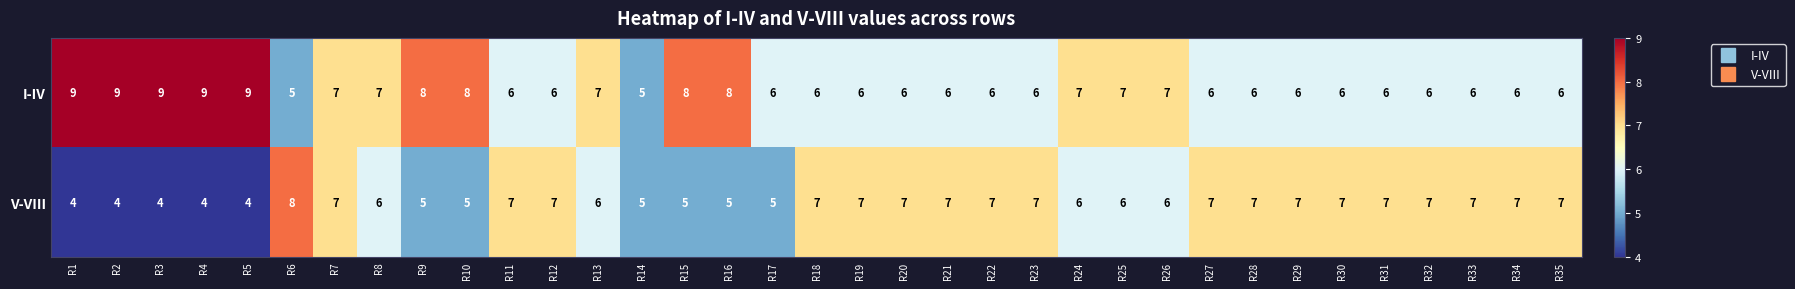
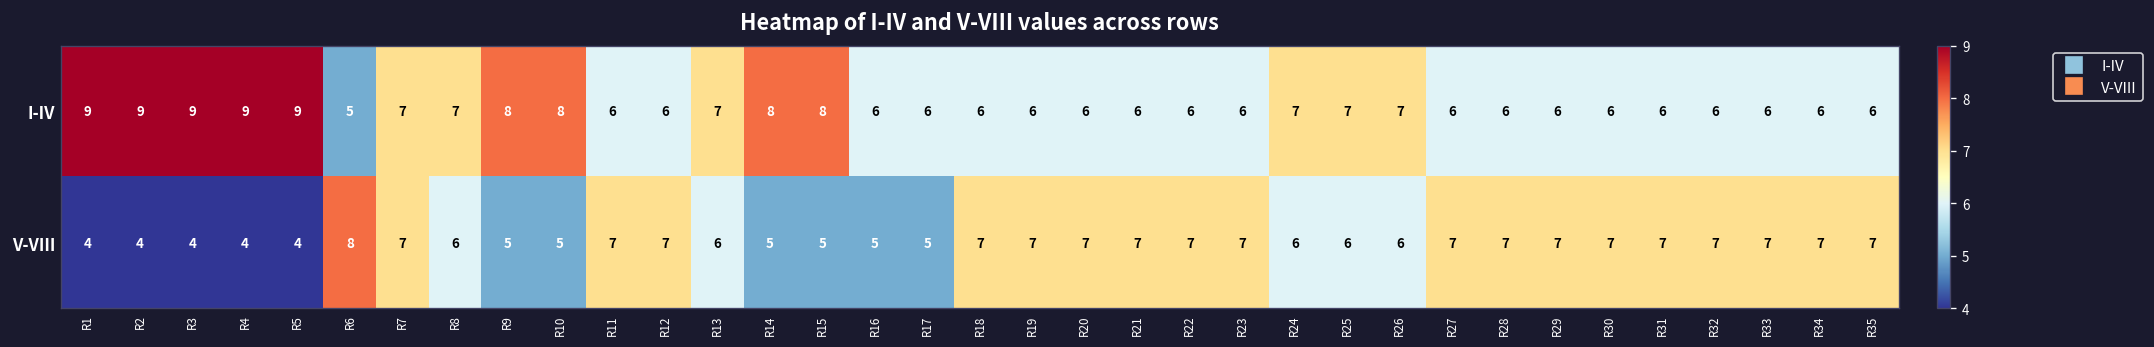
  {
    "I-IV": {
      "R1": 9,
      "R2": 9,
      "R3": 9,
      "R4": 9,
      "R5": 9,
      "R6": 5,
      "R7": 7,
      "R8": 7,
      "R9": 8,
      "R10": 8,
      "R11": 6,
      "R12": 6,
      "R13": 7,
-     "R14": 5,
+     "R14": 8,
      "R15": 8,
-     "R16": 8,
+     "R16": 6,
      "R17": 6,
      "R18": 6,
      "R19": 6,
      "R20": 6,
      "R21": 6,
      "R22": 6,
      "R23": 6,
      "R24": 7,
      "R25": 7,
      "R26": 7,
      "R27": 6,
      "R28": 6,
      "R29": 6,
      "R30": 6,
      "R31": 6,
      "R32": 6,
      "R33": 6,
      "R34": 6,
      "R35": 6
    },
    "V-VIII": {
      "R1": 4,
      "R2": 4,
      "R3": 4,
      "R4": 4,
      "R5": 4,
      "R6": 8,
      "R7": 7,
      "R8": 6,
      "R9": 5,
      "R10": 5,
      "R11": 7,
      "R12": 7,
      "R13": 6,
      "R14": 5,
      "R15": 5,
      "R16": 5,
      "R17": 5,
      "R18": 7,
      "R19": 7,
      "R20": 7,
      "R21": 7,
      "R22": 7,
      "R23": 7,
      "R24": 6,
      "R25": 6,
      "R26": 6,
      "R27": 7,
      "R28": 7,
      "R29": 7,
      "R30": 7,
      "R31": 7,
      "R32": 7,
      "R33": 7,
      "R34": 7,
      "R35": 7
    }
  }
